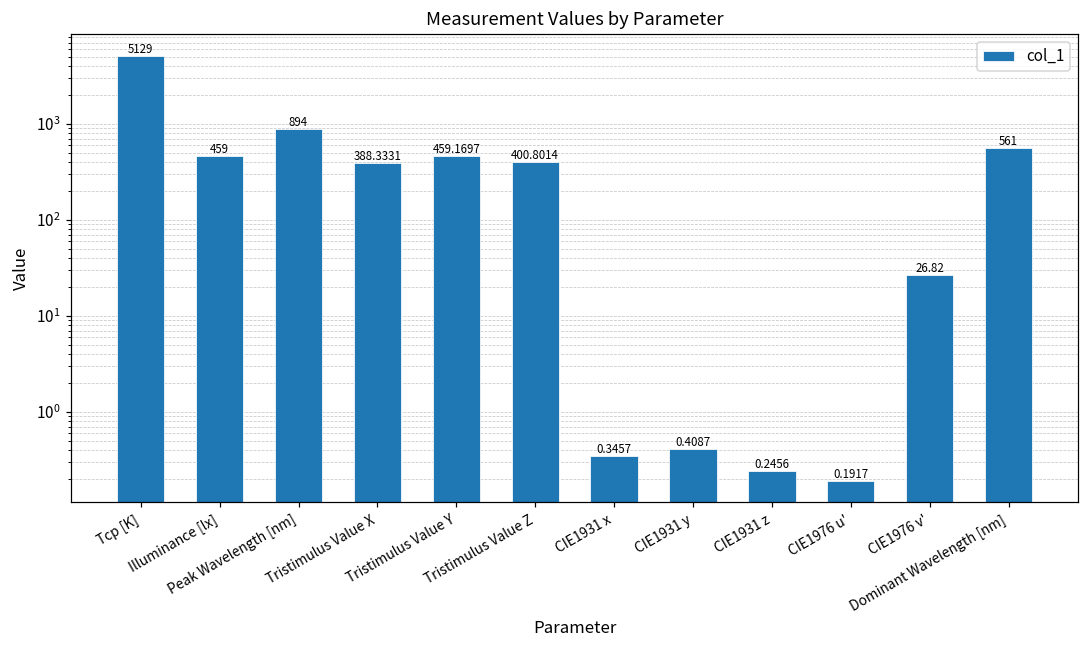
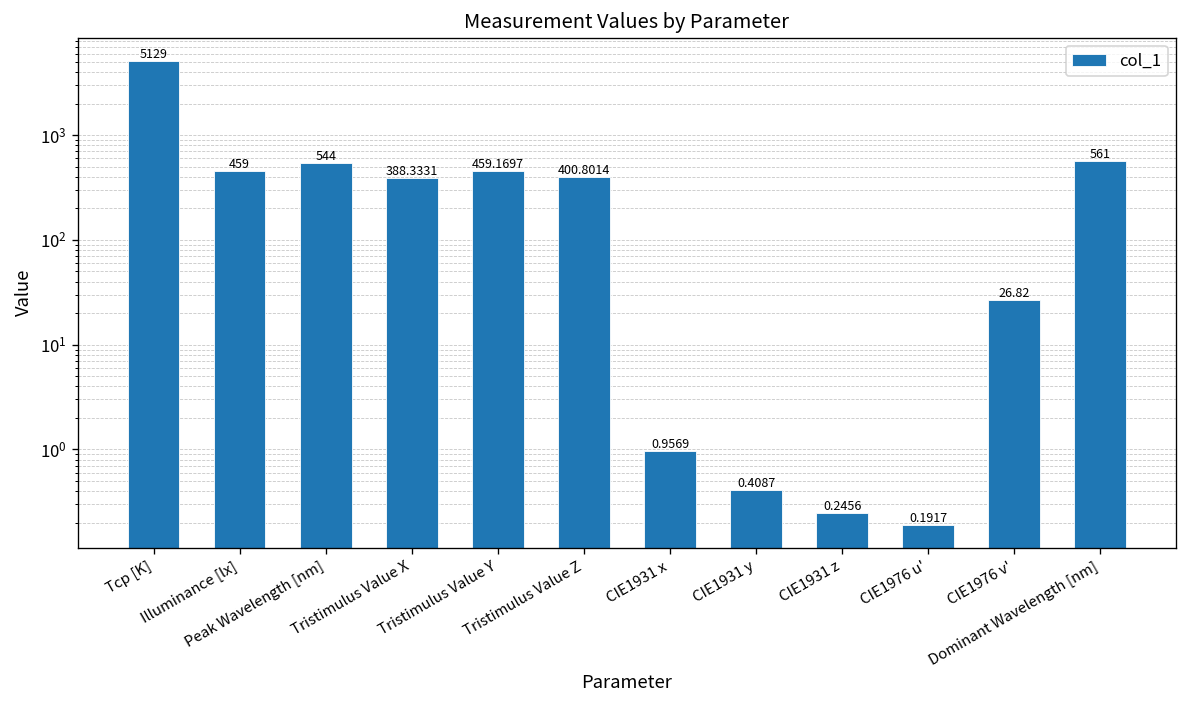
  {
    "Tcp [K]": 5129,
    "Illuminance [lx]": 459,
-   "Peak Wavelength [nm]": 894,
+   "Peak Wavelength [nm]": 544,
    "Tristimulus Value X": 388.3331,
    "Tristimulus Value Y": 459.1697,
    "Tristimulus Value Z": 400.8014,
-   "CIE1931 x": 0.3457,
+   "CIE1931 x": 0.9569,
    "CIE1931 y": 0.4087,
    "CIE1931 z": 0.2456,
    "CIE1976 u'": 0.1917,
    "CIE1976 v'": 26.82,
    "Dominant Wavelength [nm]": 561
  }
